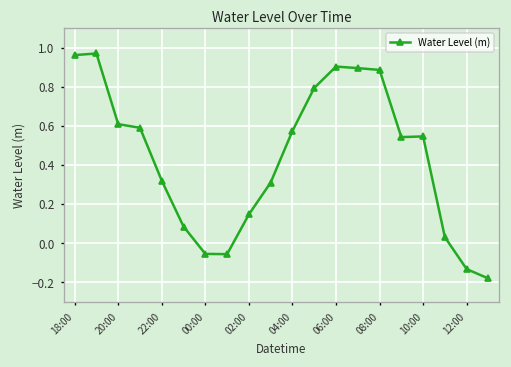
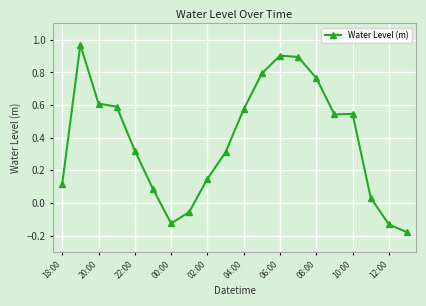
  {
-   "18:00": 0.96,
+   "18:00": 0.12,
    "20:00": 0.61,
    "22:00": 0.32,
-   "00:00": -0.05,
+   "00:00": -0.13,
    "02:00": 0.15,
    "04:00": 0.57,
    "06:00": 0.90,
-   "08:00": 0.89,
+   "08:00": 0.77,
    "10:00": 0.55,
    "12:00": -0.13
  }
